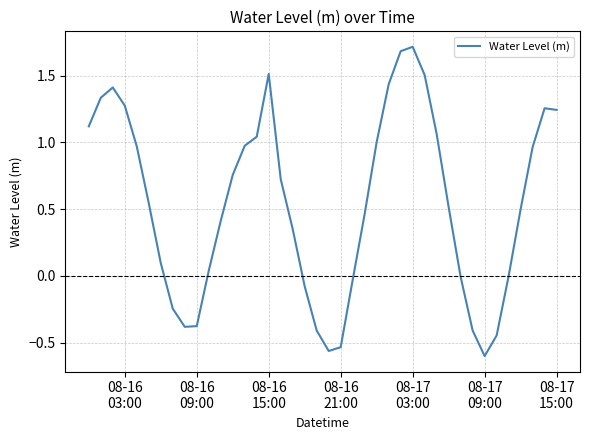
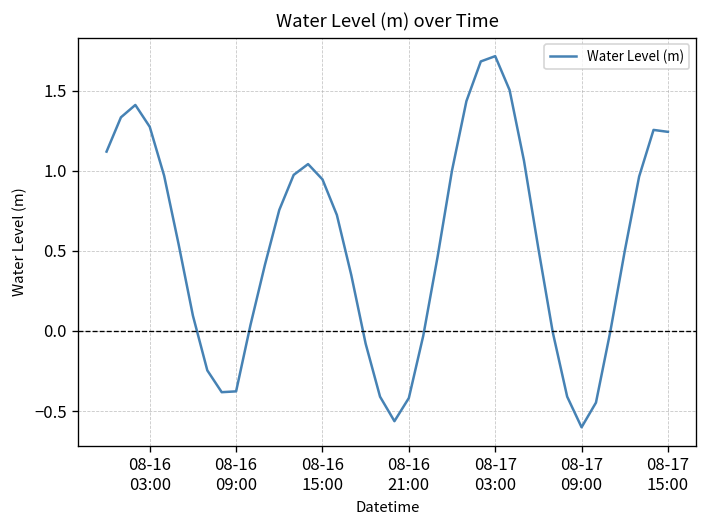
  {
    "08-16 03:00": 1.27,
    "08-16 09:00": -0.38,
-   "08-16 15:00": 1.51,
-   "08-16 21:00": -0.54,
+   "08-16 15:00": 0.95,
+   "08-16 21:00": -0.42,
    "08-17 03:00": 1.72,
    "08-17 09:00": -0.60,
    "08-17 15:00": 1.24
  }
